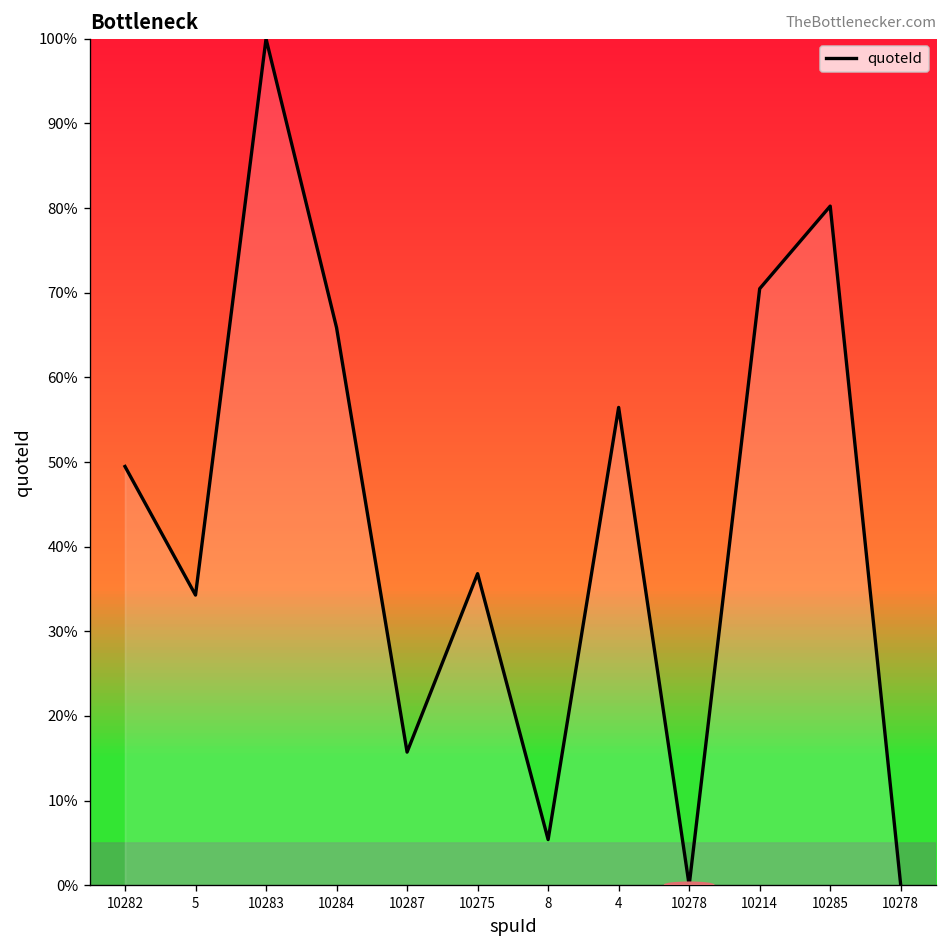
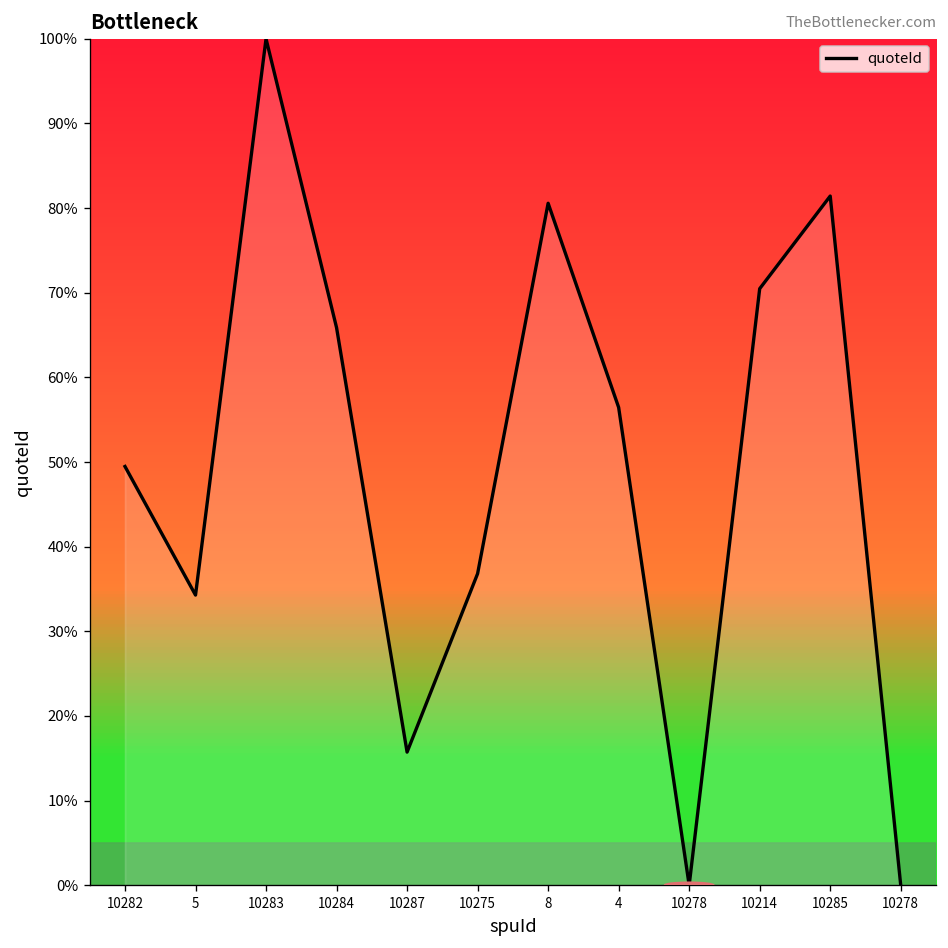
  {
    "10282": "49%",
    "5": "34%",
    "10283": "100%",
    "10284": "66%",
    "10287": "16%",
    "10275": "37%",
-   "8": "5%",
+   "8": "81%",
    "4": "56%",
    "10214": "70%",
-   "10285": "80%"
+   "10285": "81%"
  }
